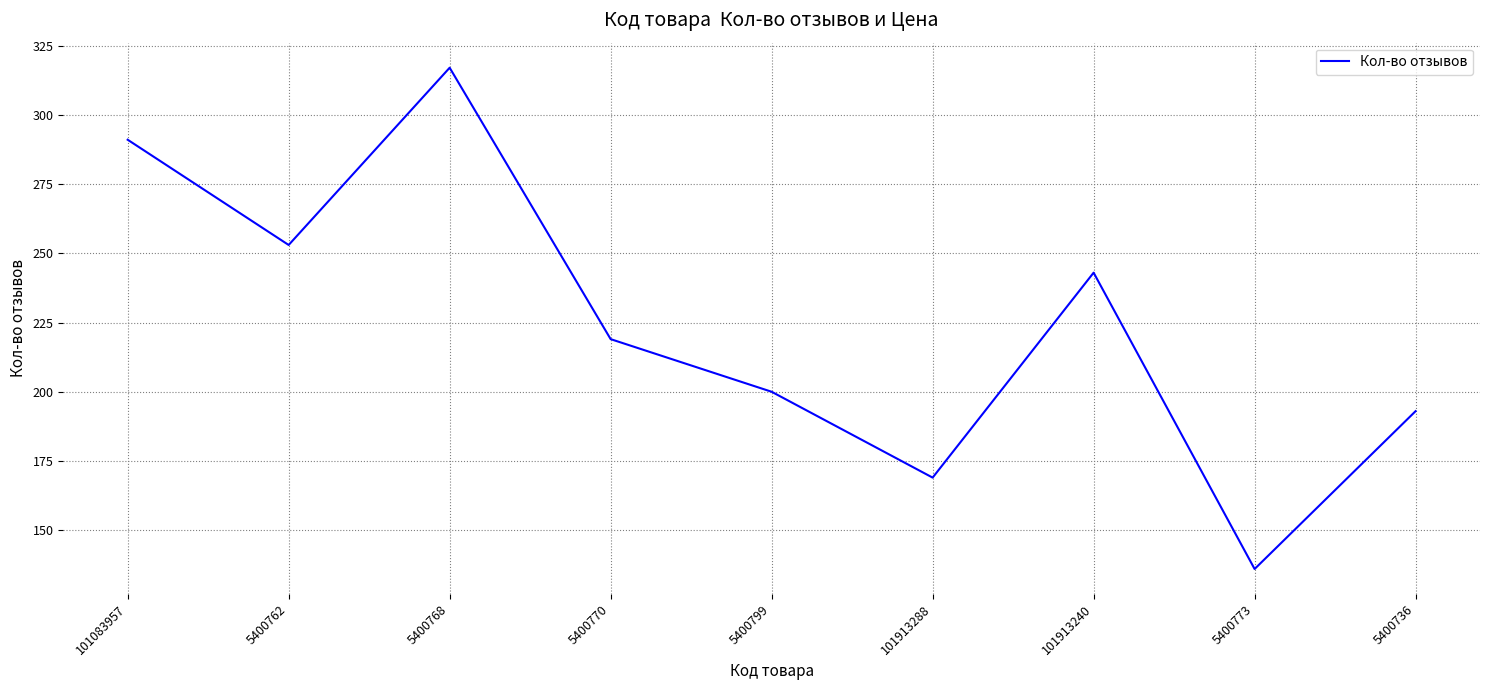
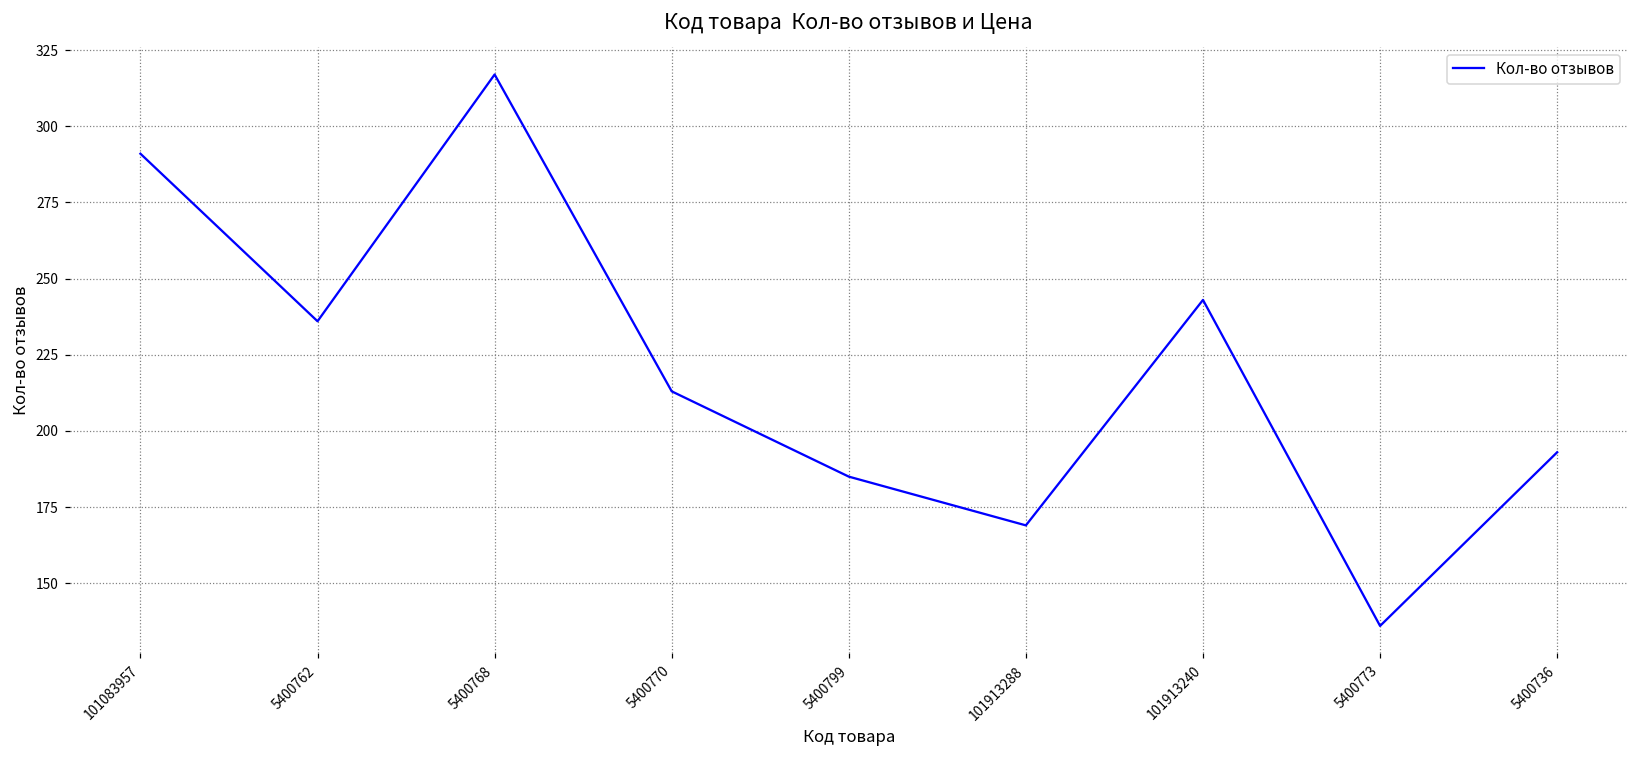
  {
    "101083957": 291,
-   "5400762": 253,
+   "5400762": 236,
    "5400768": 317,
-   "5400770": 219,
-   "5400799": 200,
+   "5400770": 213,
+   "5400799": 185,
    "101913288": 169,
    "101913240": 243,
    "5400773": 136,
    "5400736": 193
  }
